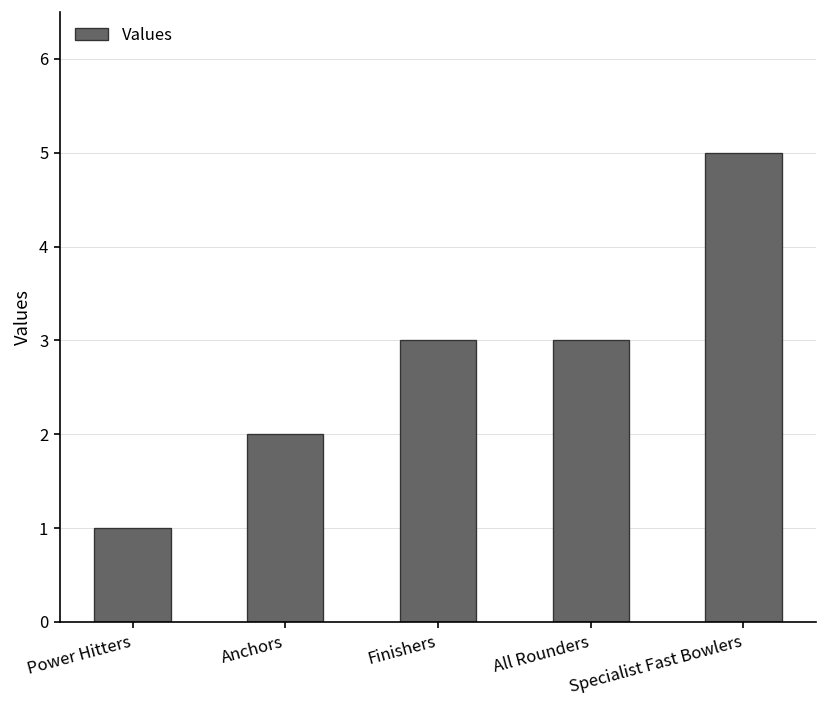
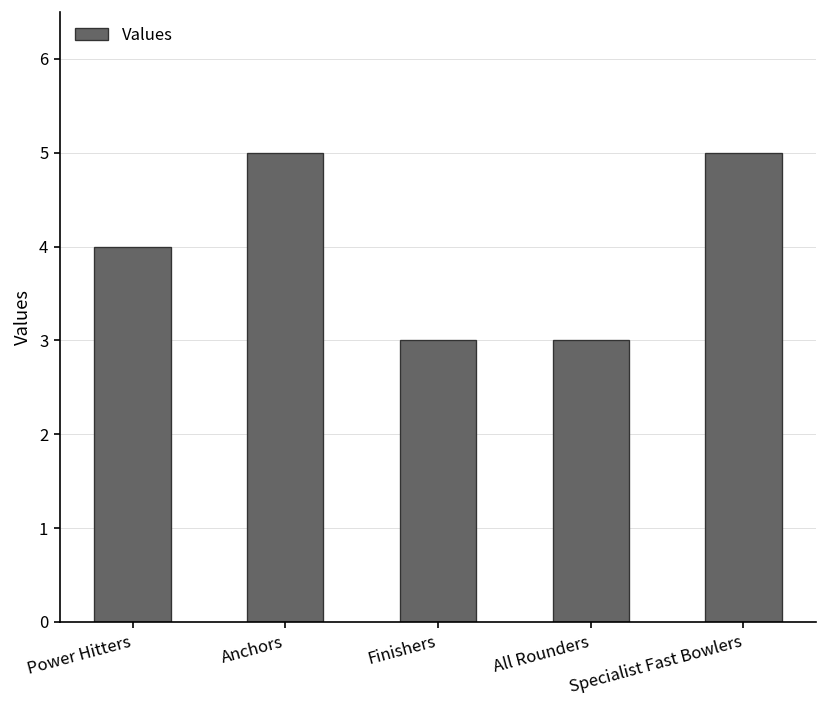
  {
-   "Power Hitters": 1,
-   "Anchors": 2,
+   "Power Hitters": 4,
+   "Anchors": 5,
    "Finishers": 3,
    "All Rounders": 3,
    "Specialist Fast Bowlers": 5
  }
